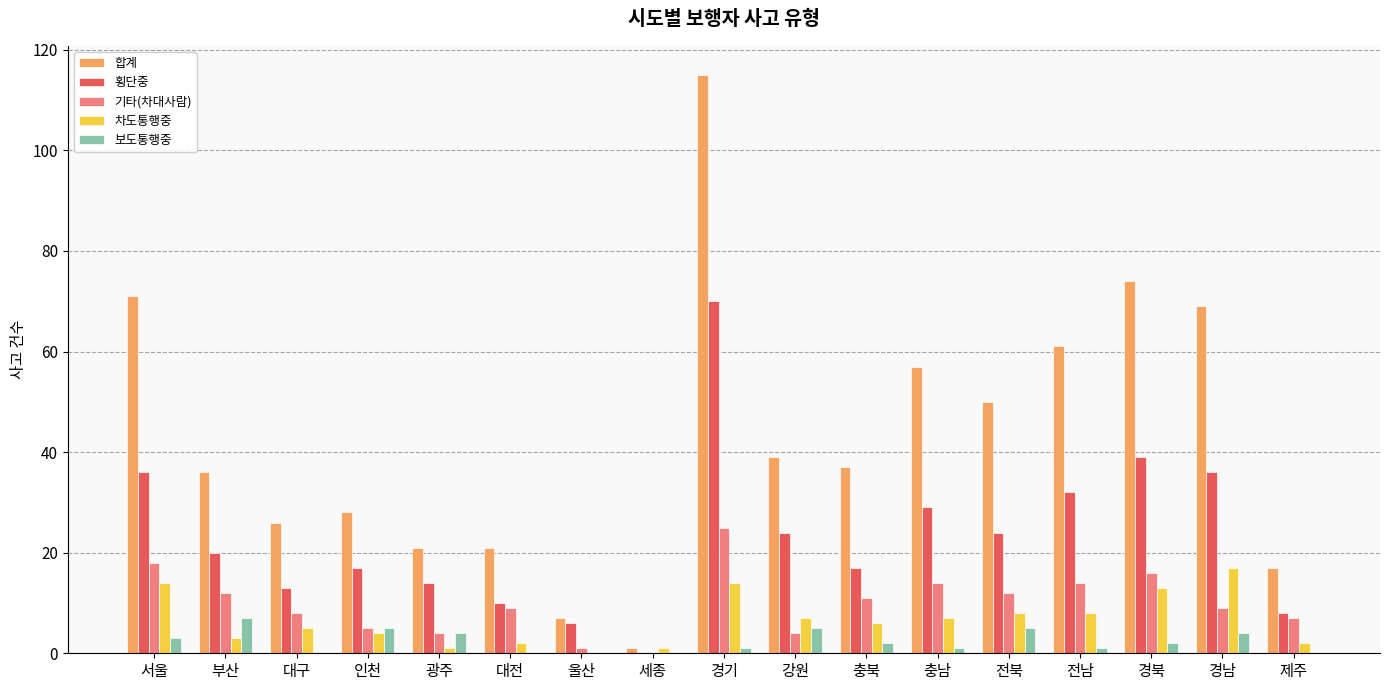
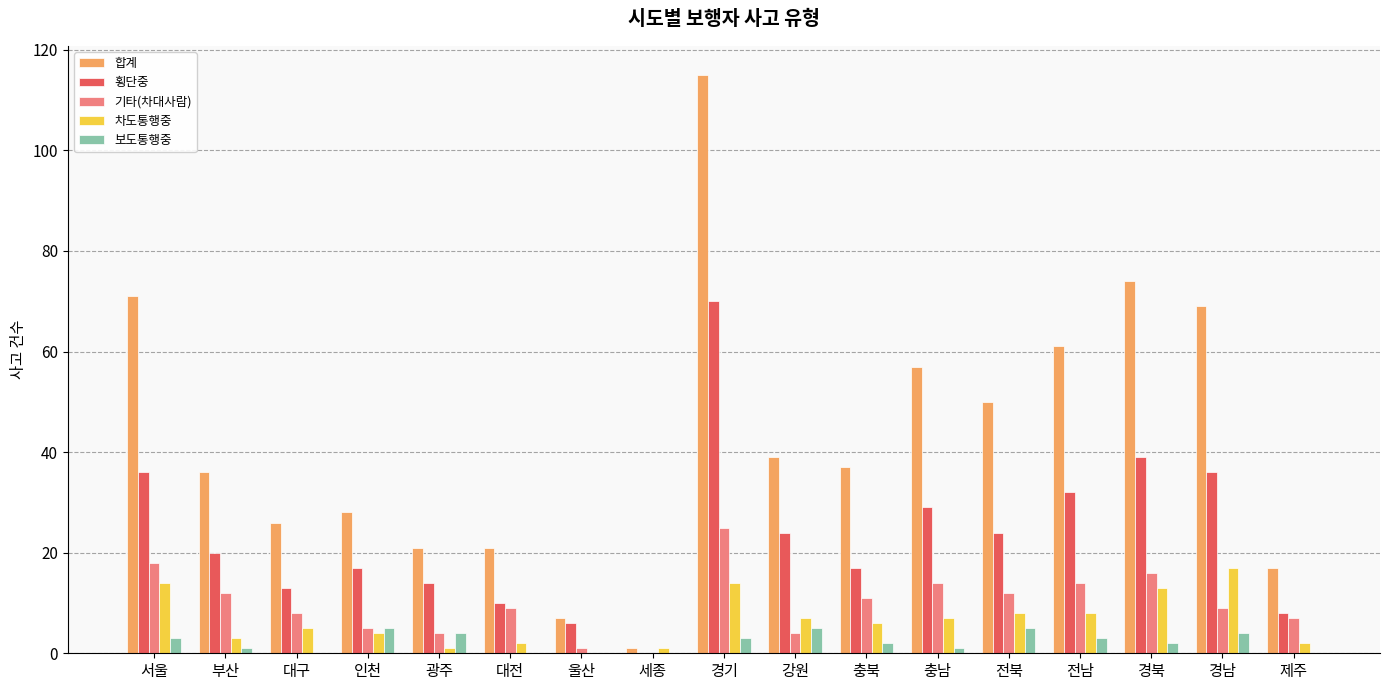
  {
    "보도통행중": {
      "서울": 3,
-     "부산": 7,
+     "부산": 1,
      "대구": 0,
      "인천": 5,
      "광주": 4,
      "대전": 0,
      "울산": 0,
      "세종": 0,
-     "경기": 1,
+     "경기": 3,
      "강원": 5,
      "충북": 2,
      "충남": 1,
      "전북": 5,
-     "전남": 1,
+     "전남": 3,
      "경북": 2,
      "경남": 4,
      "제주": 0
    }
  }
